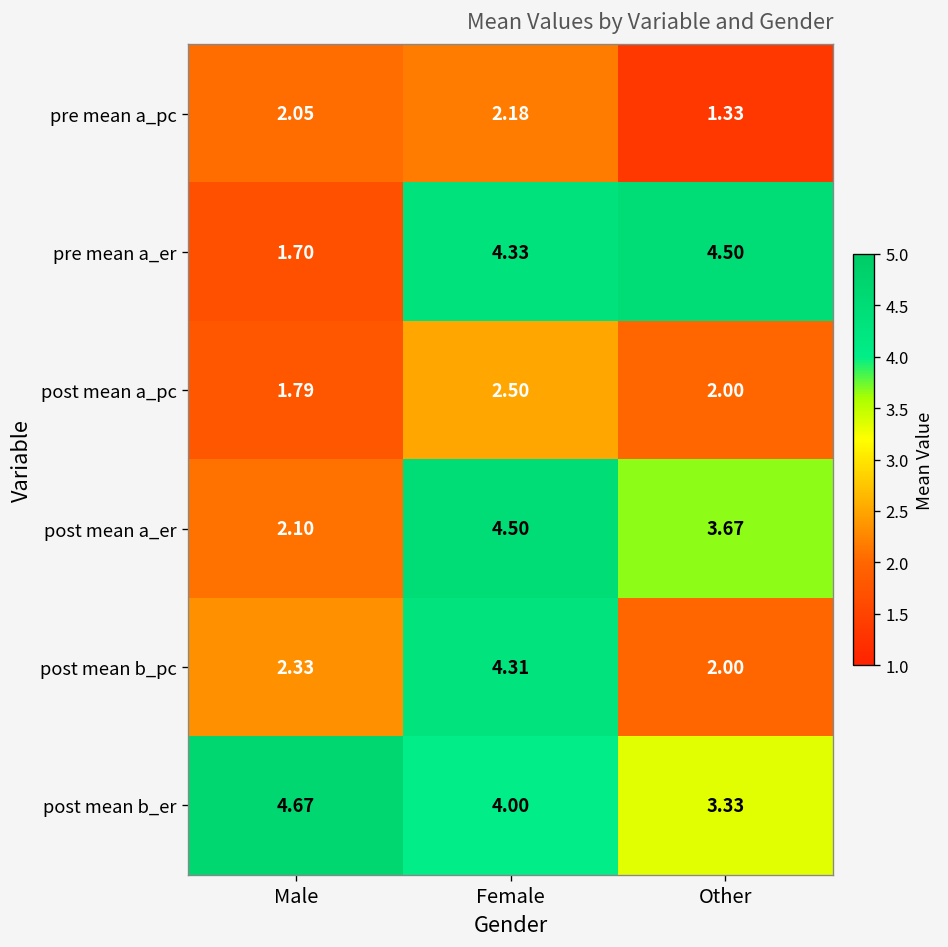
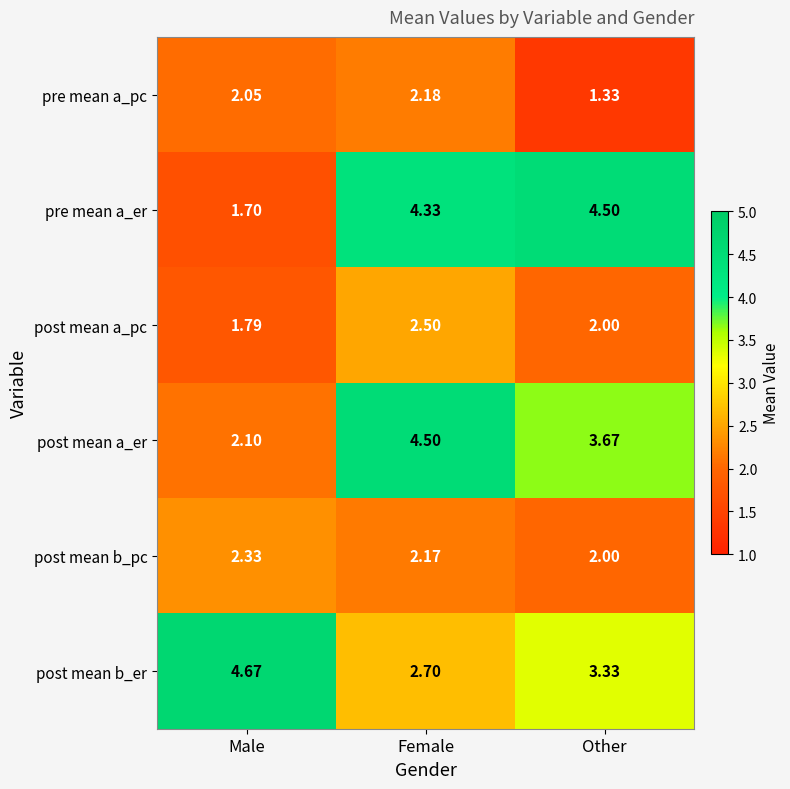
  {
    "pre mean a_pc": {
      "Male": 2.05,
      "Female": 2.18,
      "Other": 1.33
    },
    "pre mean a_er": {
      "Male": 1.70,
      "Female": 4.33,
      "Other": 4.50
    },
    "post mean a_pc": {
      "Male": 1.79,
      "Female": 2.50,
      "Other": 2.00
    },
    "post mean a_er": {
      "Male": 2.10,
      "Female": 4.50,
      "Other": 3.67
    },
    "post mean b_pc": {
      "Male": 2.33,
-     "Female": 4.31,
+     "Female": 2.17,
      "Other": 2.00
    },
    "post mean b_er": {
      "Male": 4.67,
-     "Female": 4.00,
+     "Female": 2.70,
      "Other": 3.33
    }
  }
